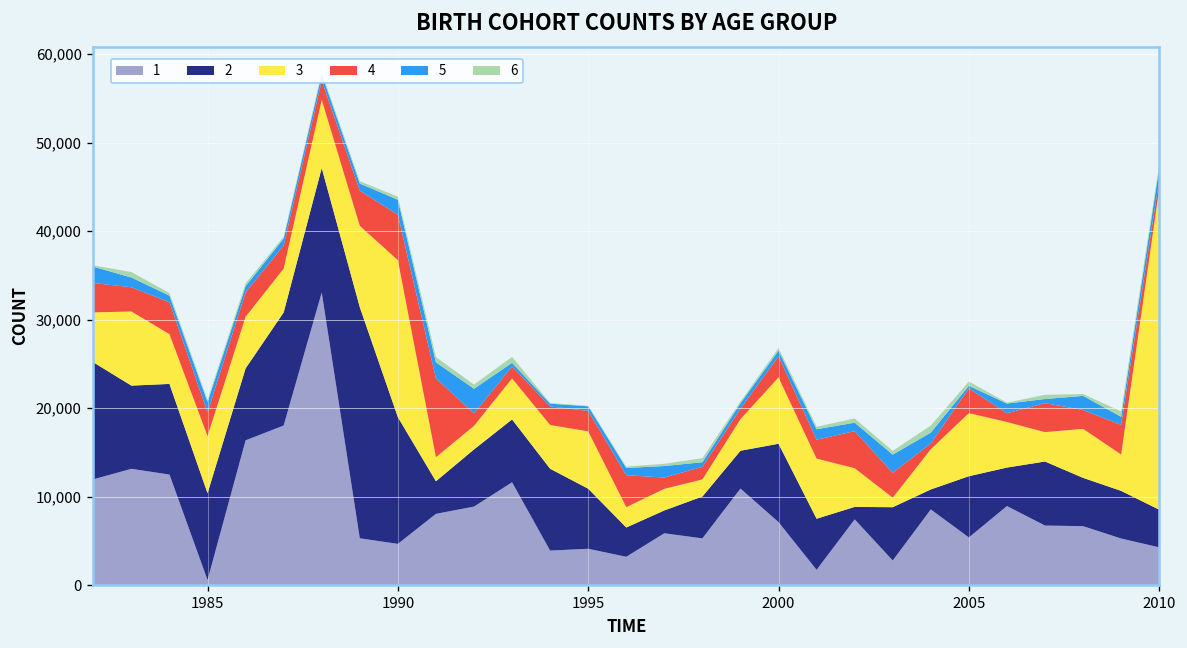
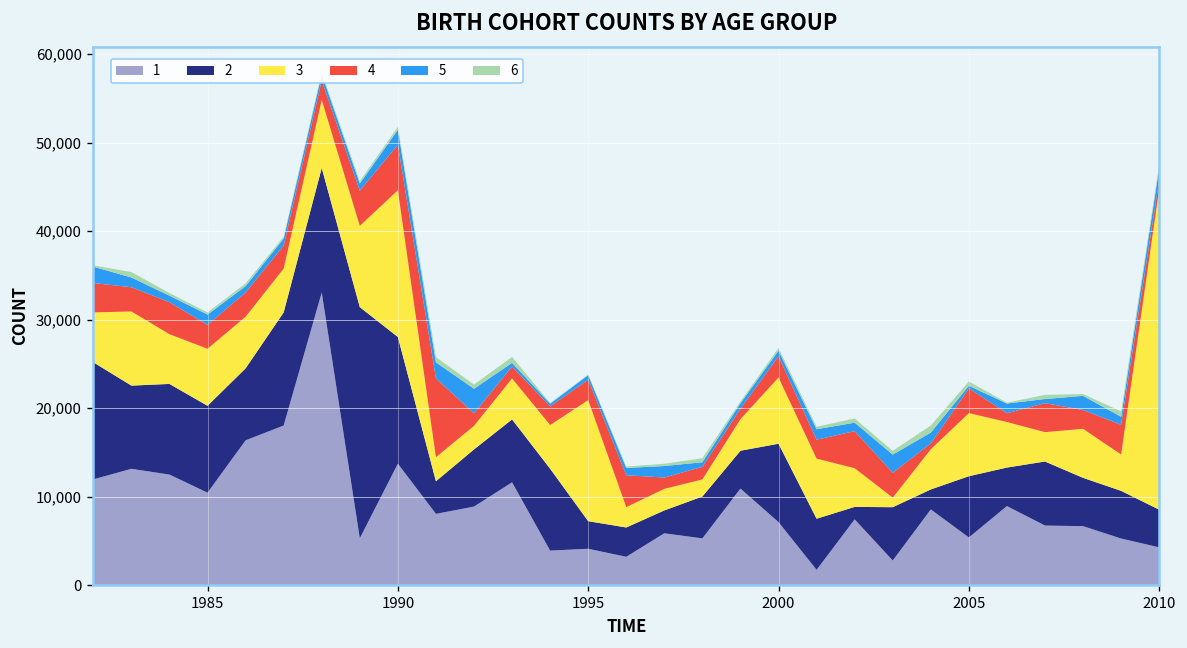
  {
    "1": {
-     "1985": "1,000",
-     "1990": "5,000",
+     "1985": "10,000",
+     "1990": "14,000",
      "1995": "4,000",
      "2000": "7,000",
      "2005": "5,000",
      "2010": "4,000"
    },
    "2": {
      "1985": "10,000",
      "1990": "14,000",
-     "1995": "7,000",
+     "1995": "3,000",
      "2000": "9,000",
      "2005": "7,000",
      "2010": "4,000"
    },
    "3": {
      "1985": "6,000",
-     "1990": "18,000",
-     "1995": "6,000",
+     "1990": "17,000",
+     "1995": "14,000",
      "2000": "7,000",
      "2005": "7,000",
      "2010": "36,000"
    },
    "4": {
      "1985": "3,000",
      "1990": "5,000",
      "1995": "2,000",
      "2000": "2,000",
      "2010": "1,000"
    },
    "6": {
      "2005": "0"
    }
  }
